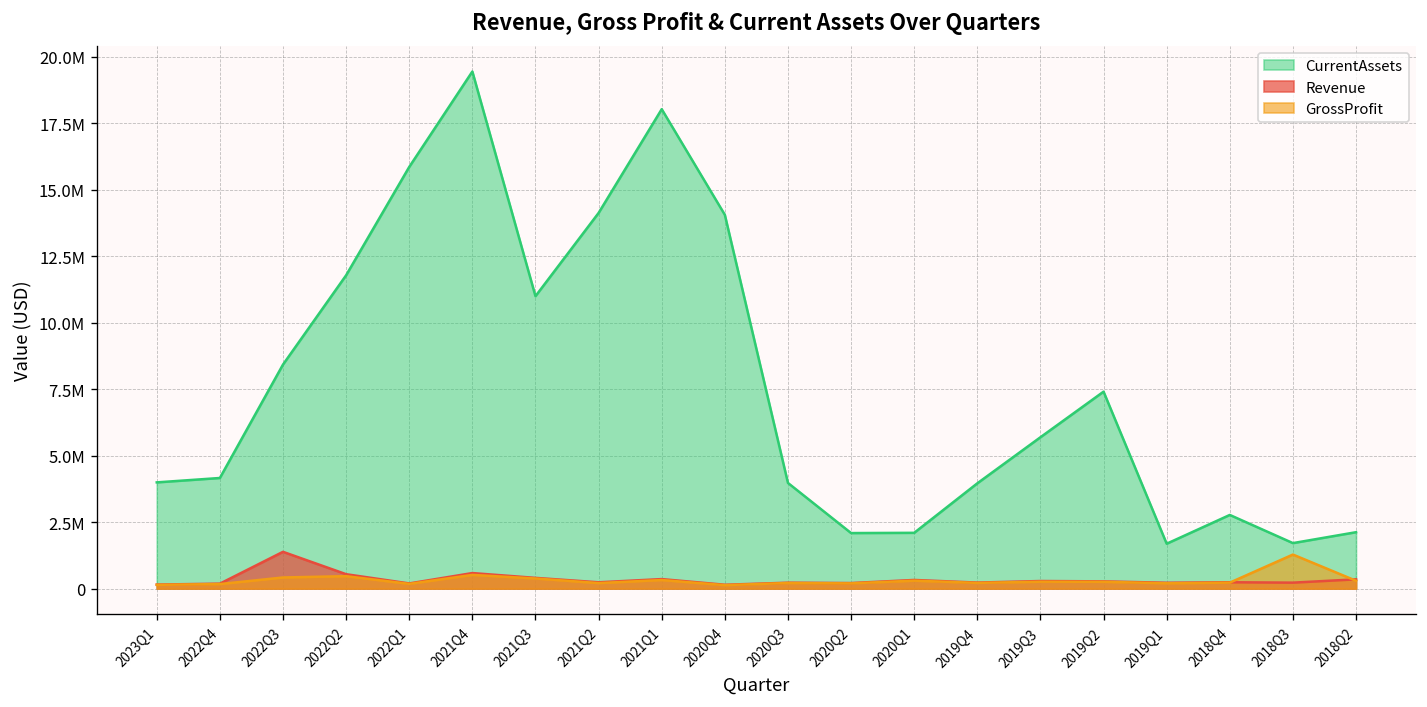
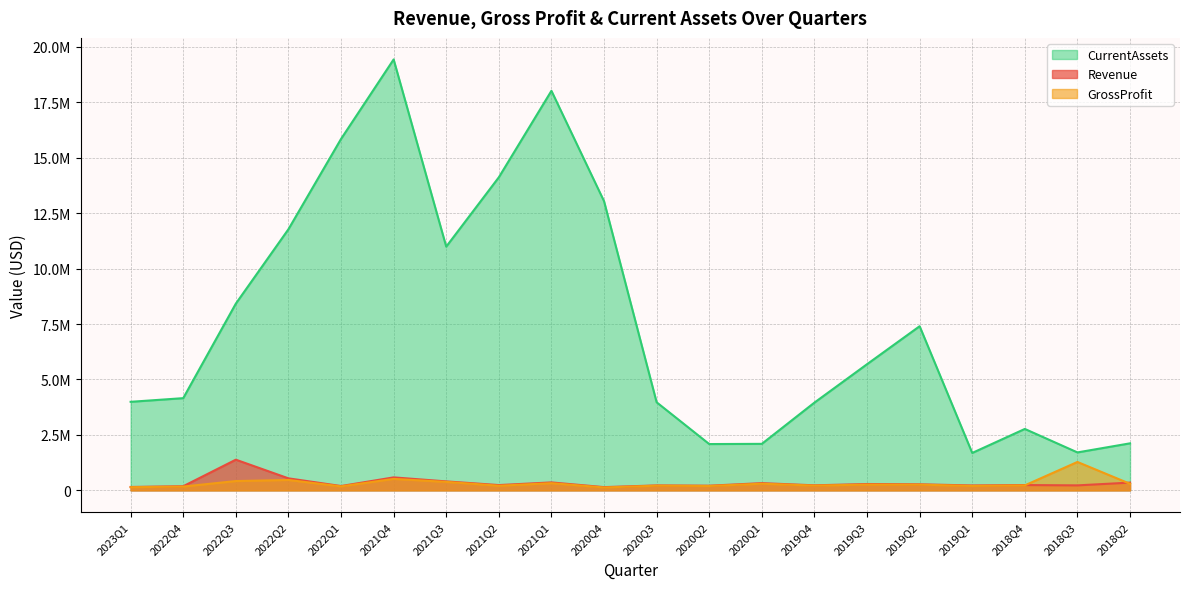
  {
    "CurrentAssets": {
      "2023Q1": 4000000,
      "2022Q4": 4200000,
      "2022Q3": 8400000,
      "2022Q2": 11800000,
      "2022Q1": 15900000,
      "2021Q4": 19400000,
      "2021Q3": 11000000,
      "2021Q2": 14100000,
      "2021Q1": 18000000,
-     "2020Q4": 14100000,
+     "2020Q4": 13000000,
      "2020Q3": 4000000,
      "2020Q2": 2100000,
      "2020Q1": 2100000,
      "2019Q4": 4000000,
      "2019Q3": 5700000,
      "2019Q2": 7400000,
      "2019Q1": 1700000,
      "2018Q4": 2800000,
      "2018Q3": 1700000,
      "2018Q2": 2100000
    },
    "Revenue": {
      "2022Q3": 1400000,
      "2018Q3": 200000
    },
    "GrossProfit": {
      "2022Q3": 400000,
      "2018Q3": 1300000
    }
  }
